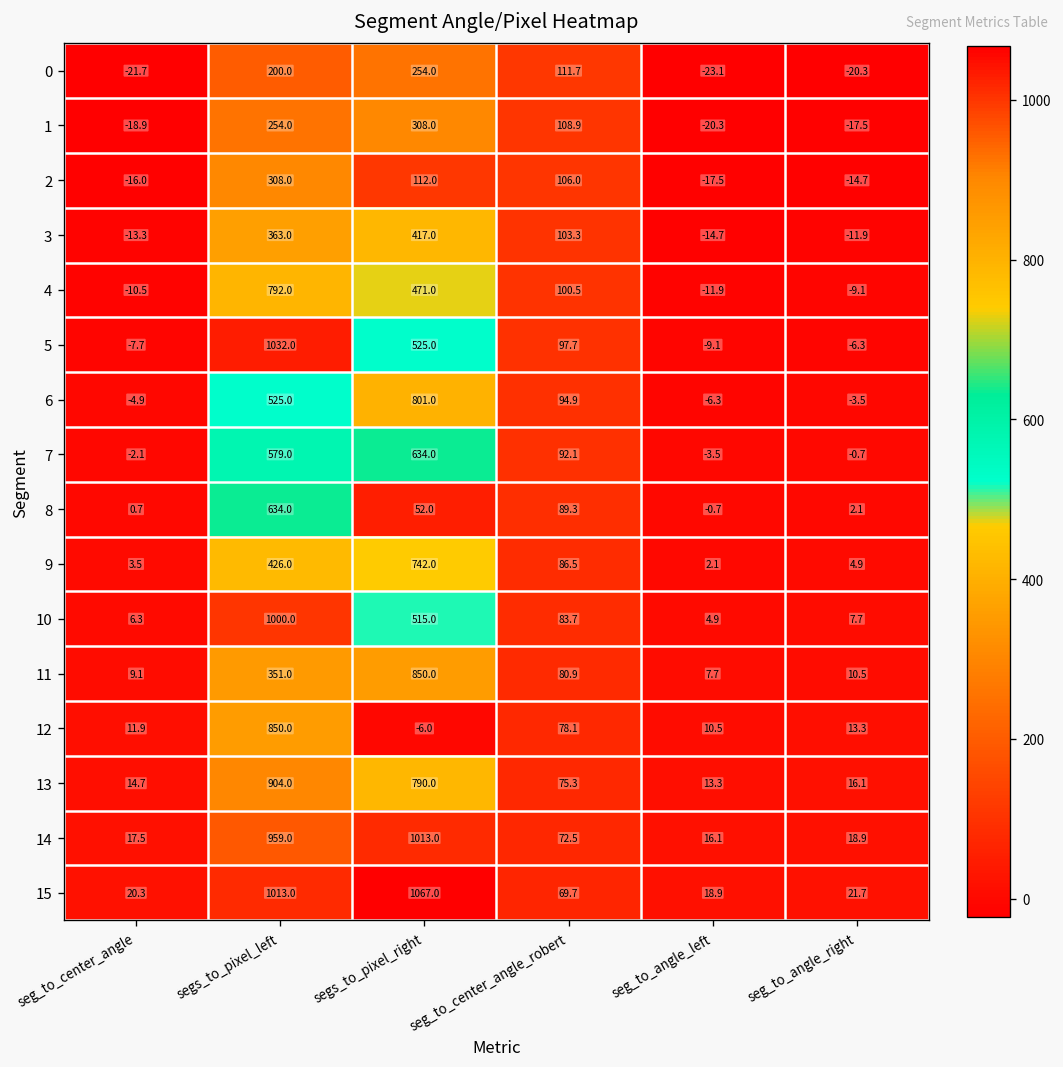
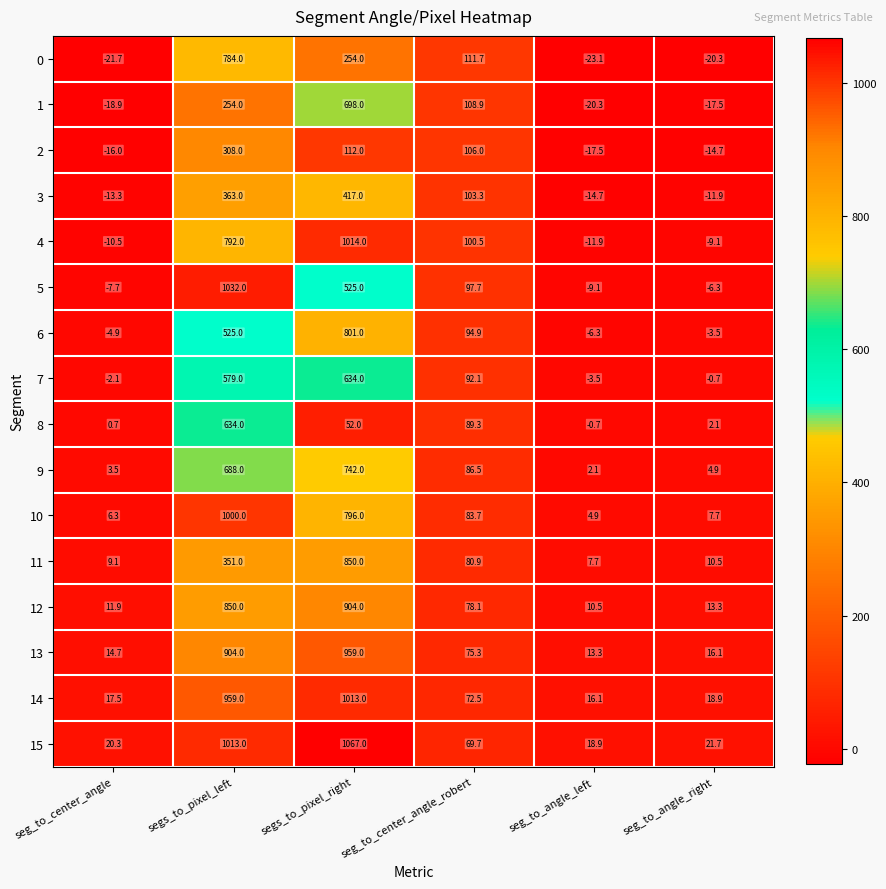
  {
    "0": {
-     "segs_to_pixel_left": 200.0
+     "segs_to_pixel_left": 784.0
    },
    "1": {
-     "segs_to_pixel_right": 308.0
+     "segs_to_pixel_right": 698.0
    },
    "4": {
-     "segs_to_pixel_right": 471.0
+     "segs_to_pixel_right": 1014.0
    },
    "9": {
-     "segs_to_pixel_left": 426.0
+     "segs_to_pixel_left": 688.0
    },
    "10": {
-     "segs_to_pixel_right": 515.0
+     "segs_to_pixel_right": 796.0
    },
    "12": {
-     "segs_to_pixel_right": -6.0
+     "segs_to_pixel_right": 904.0
    },
    "13": {
-     "segs_to_pixel_right": 790.0
+     "segs_to_pixel_right": 959.0
    }
  }
